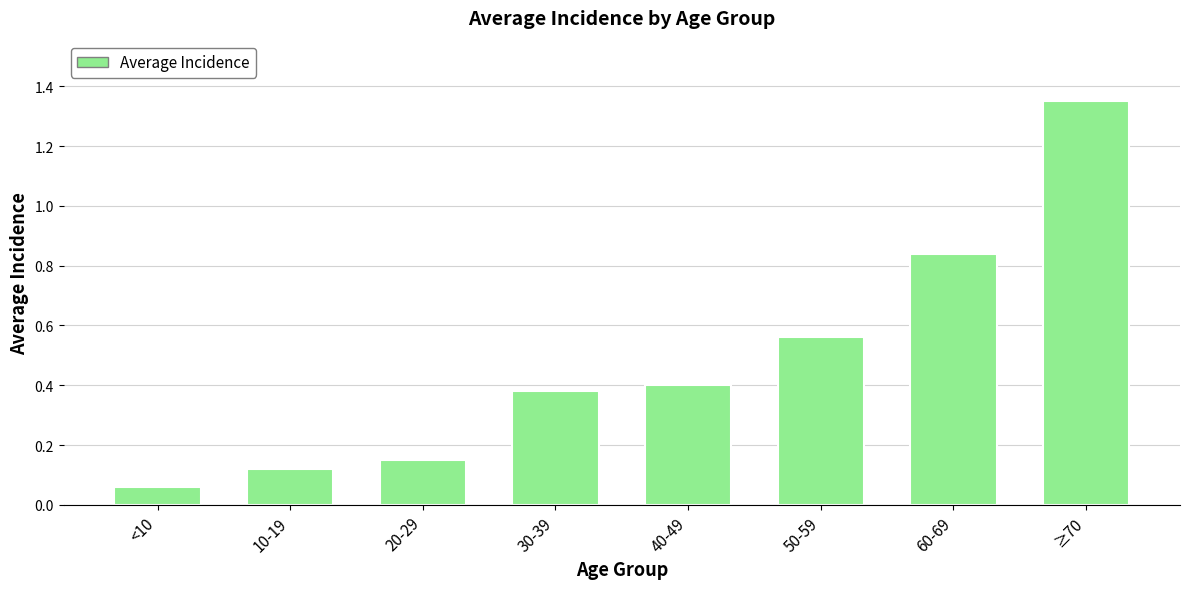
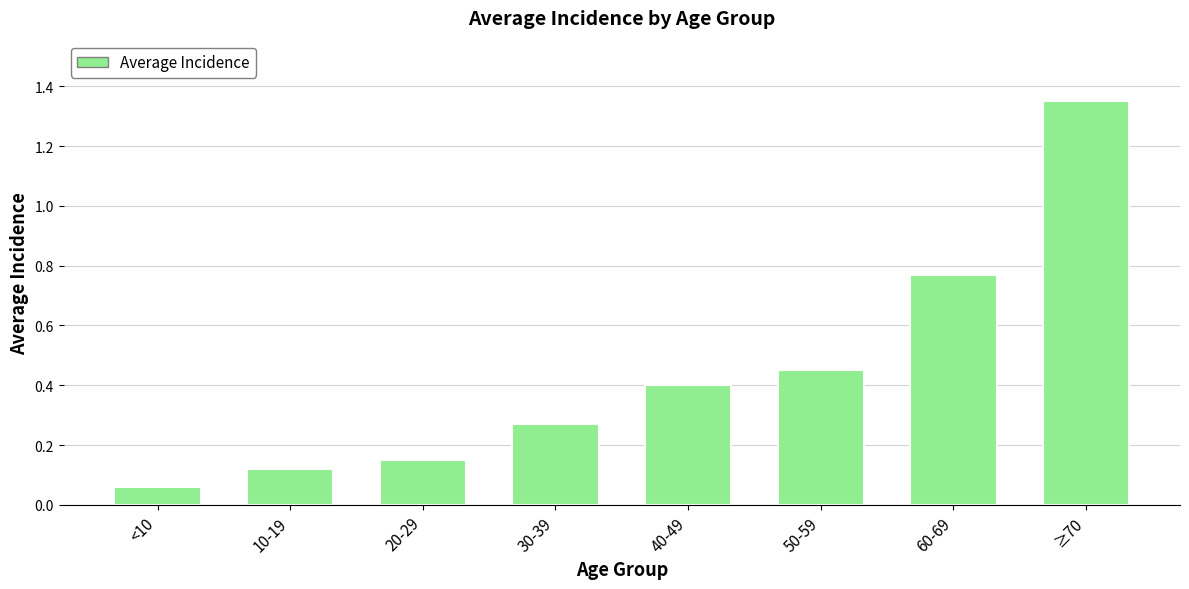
  {
    "<10": 0.06,
    "10-19": 0.12,
    "20-29": 0.15,
-   "30-39": 0.38,
+   "30-39": 0.27,
    "40-49": 0.40,
-   "50-59": 0.56,
-   "60-69": 0.84,
+   "50-59": 0.45,
+   "60-69": 0.77,
    "≥70": 1.35
  }
